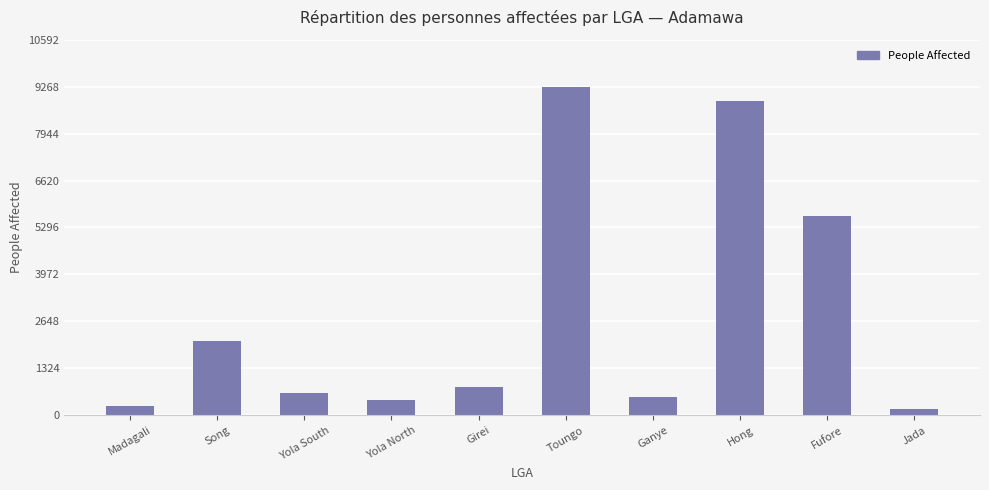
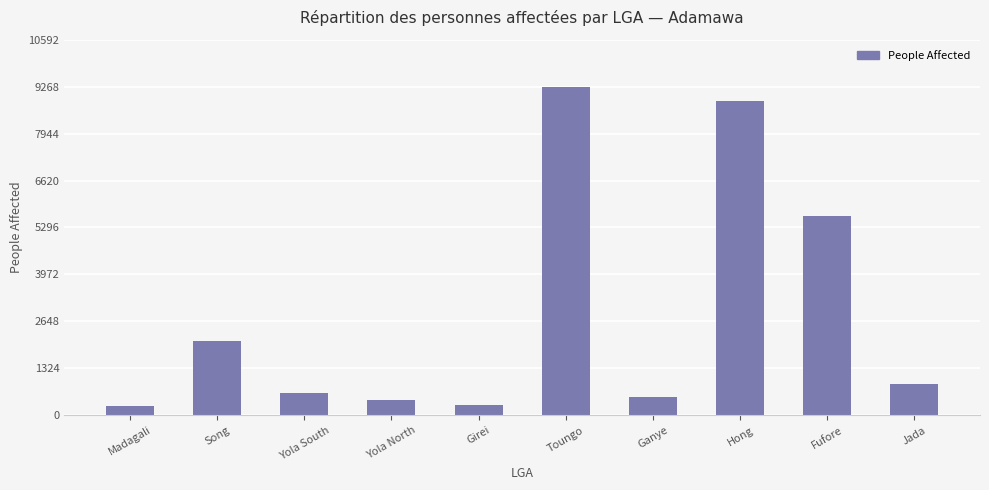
  {
    "Madagali": 300,
    "Song": 2100,
    "Yola South": 600,
    "Yola North": 400,
-   "Girei": 800,
+   "Girei": 300,
    "Toungo": 9300,
    "Ganye": 500,
    "Hong": 8900,
    "Fufore": 5600,
-   "Jada": 200
+   "Jada": 900
  }
